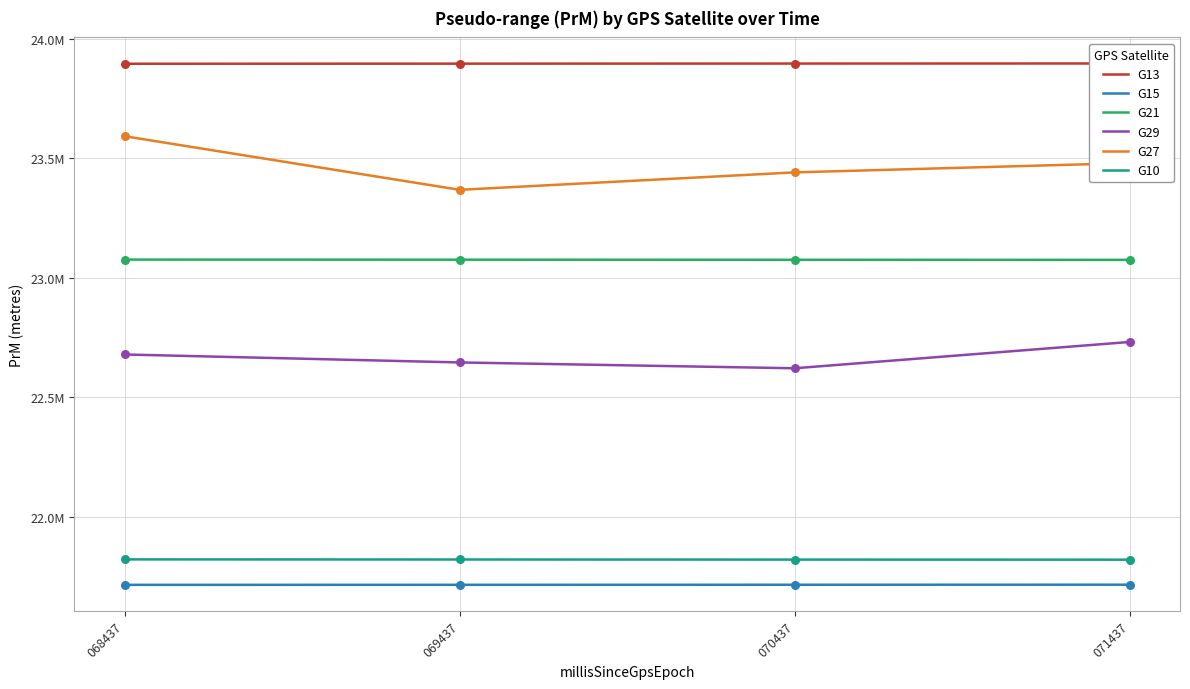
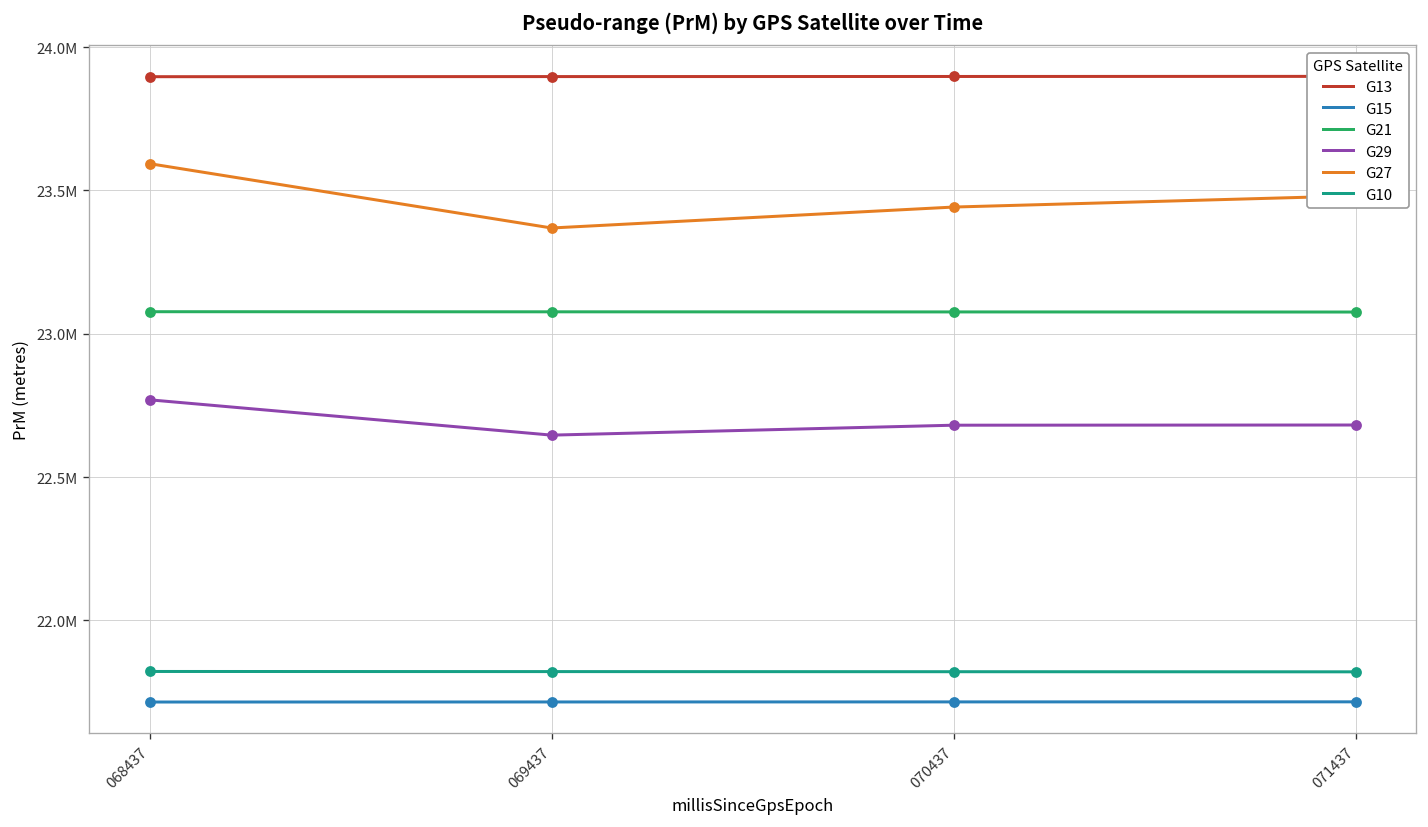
  {
    "G13": {
      "068437": 23900000,
      "069437": 23900000,
      "070437": 23900000
    },
    "G15": {
      "068437": 21720000,
      "069437": 21720000,
      "070437": 21720000,
      "071437": 21720000
    },
    "G29": {
-     "068437": 22680000,
+     "068437": 22770000,
      "069437": 22650000,
-     "070437": 22620000,
-     "071437": 22730000
+     "070437": 22680000,
+     "071437": 22680000
    },
    "G27": {
      "068437": 23590000,
      "069437": 23370000,
      "070437": 23440000
    }
  }
